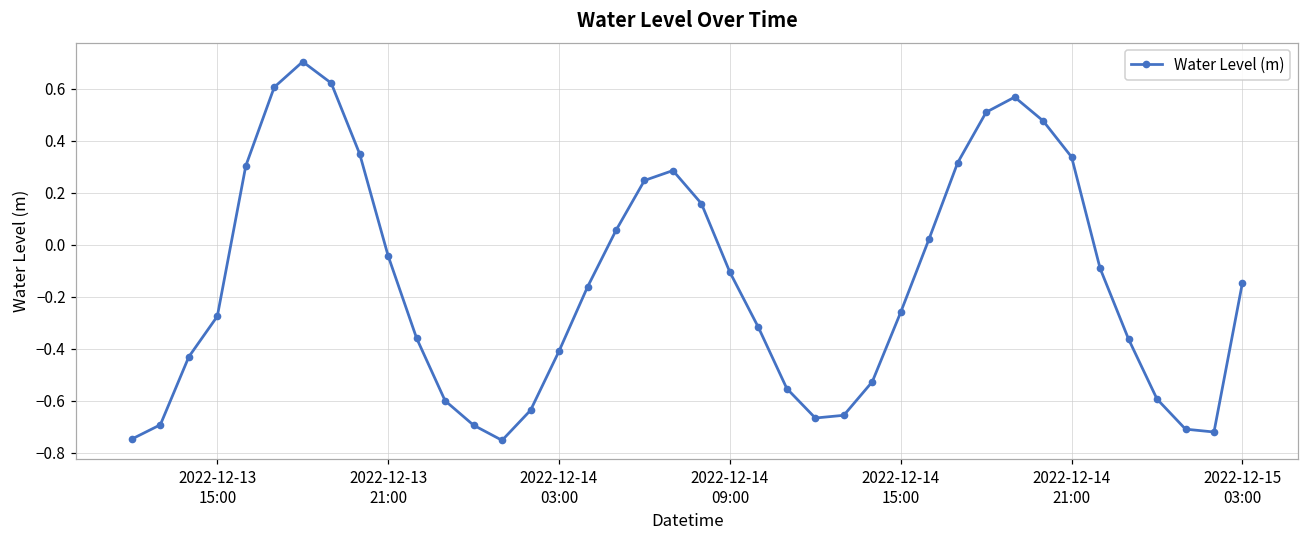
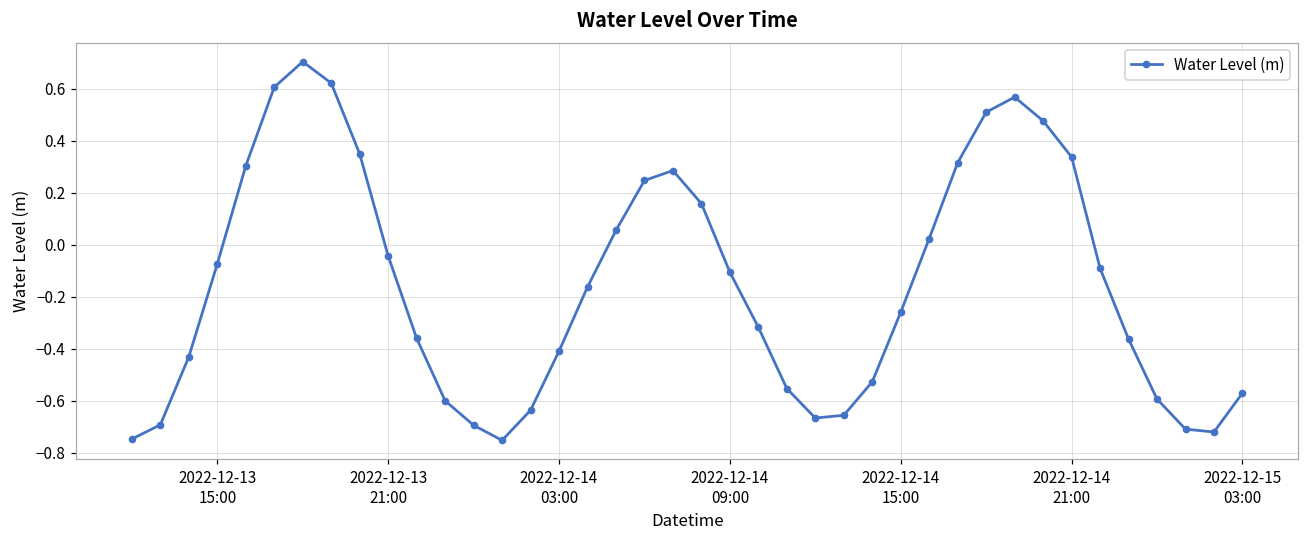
  {
-   "2022-12-13 15:00": -0.28,
+   "2022-12-13 15:00": -0.07,
    "2022-12-13 21:00": -0.04,
    "2022-12-14 03:00": -0.41,
    "2022-12-14 09:00": -0.11,
    "2022-12-14 15:00": -0.26,
    "2022-12-14 21:00": 0.34,
-   "2022-12-15 03:00": -0.15
+   "2022-12-15 03:00": -0.57
  }
